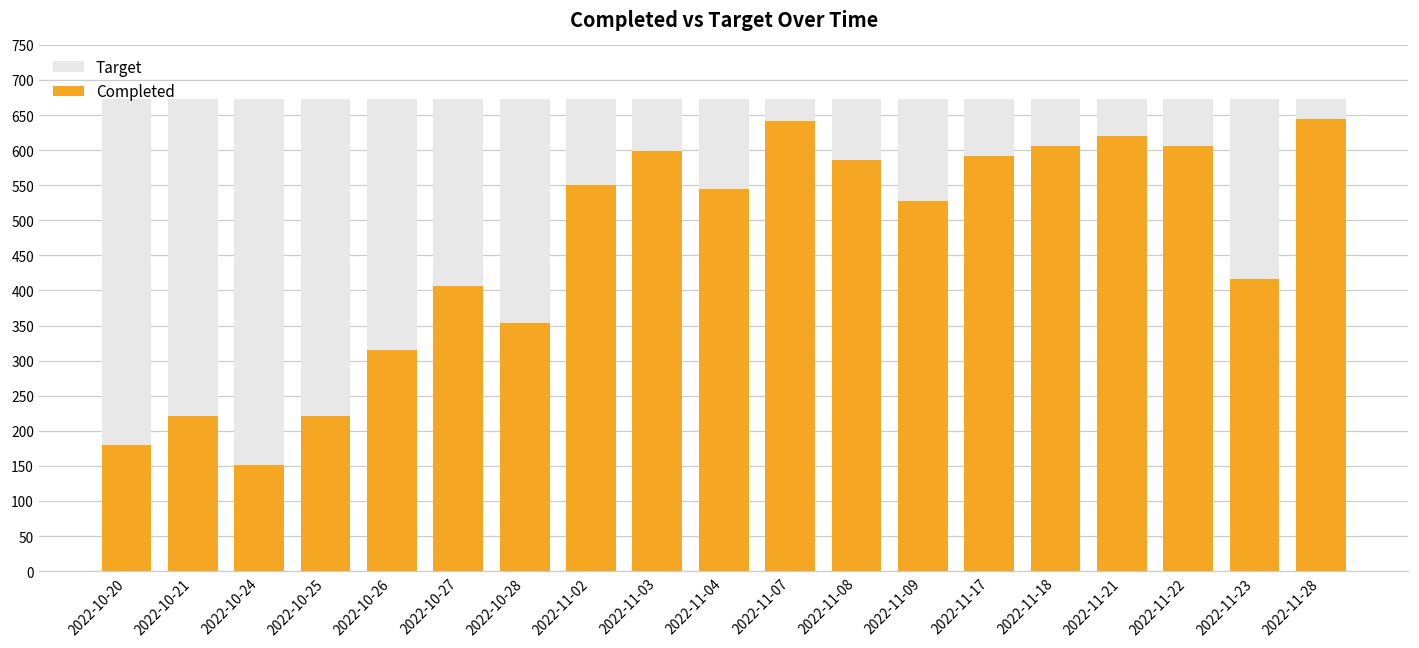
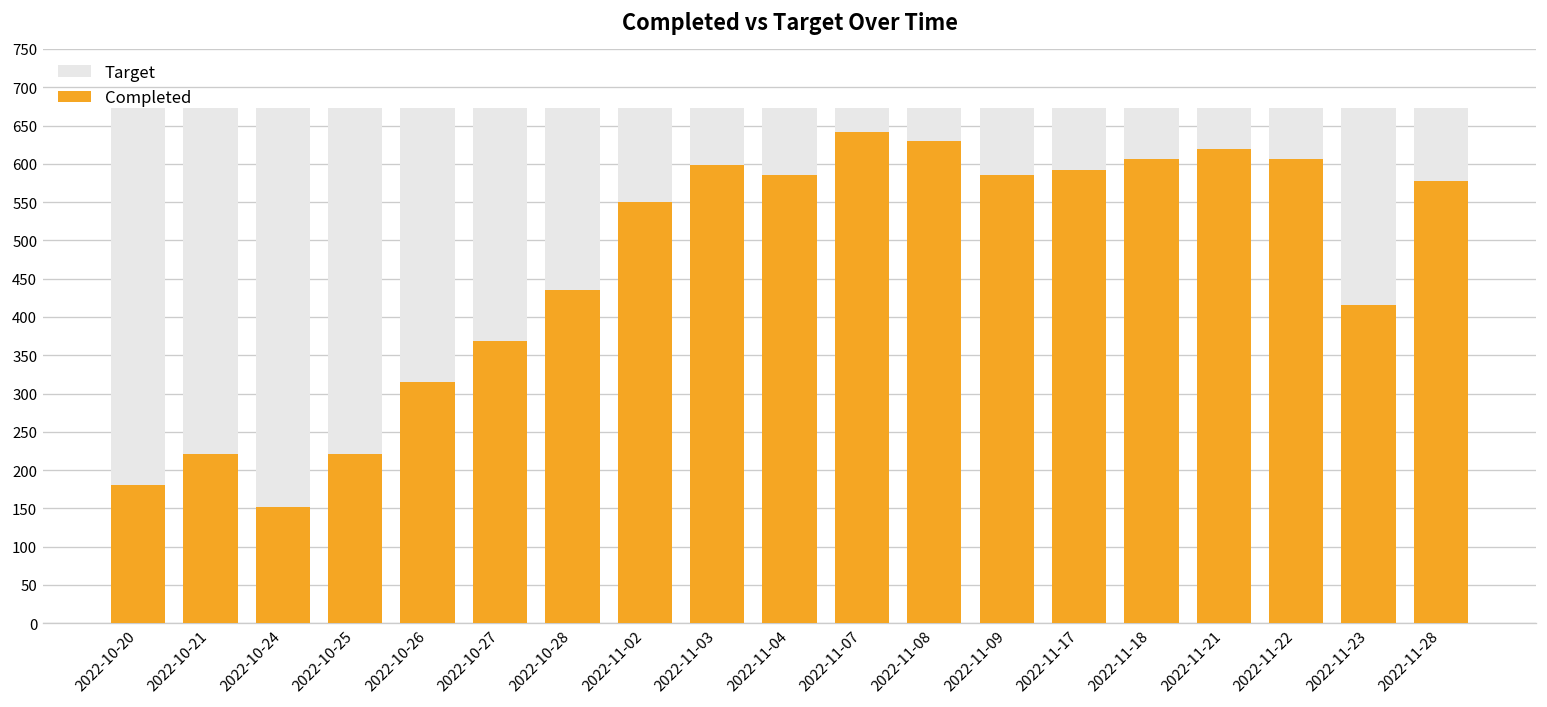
  {
    "Target": {
      "2022-10-20": 670,
      "2022-10-21": 670,
      "2022-10-24": 670,
      "2022-10-25": 670,
      "2022-10-26": 670,
      "2022-10-27": 670,
      "2022-10-28": 670,
      "2022-11-02": 670,
      "2022-11-03": 670,
      "2022-11-04": 670,
      "2022-11-07": 670,
      "2022-11-08": 670,
      "2022-11-09": 670,
      "2022-11-17": 670,
      "2022-11-18": 670,
      "2022-11-21": 670,
      "2022-11-22": 670,
      "2022-11-23": 670,
      "2022-11-28": 670
    },
    "Completed": {
-     "2022-10-27": 410,
-     "2022-10-28": 350,
-     "2022-11-04": 540,
-     "2022-11-08": 590,
-     "2022-11-09": 530,
-     "2022-11-28": 640
+     "2022-10-27": 370,
+     "2022-10-28": 440,
+     "2022-11-04": 590,
+     "2022-11-08": 630,
+     "2022-11-09": 590,
+     "2022-11-28": 580
    }
  }
